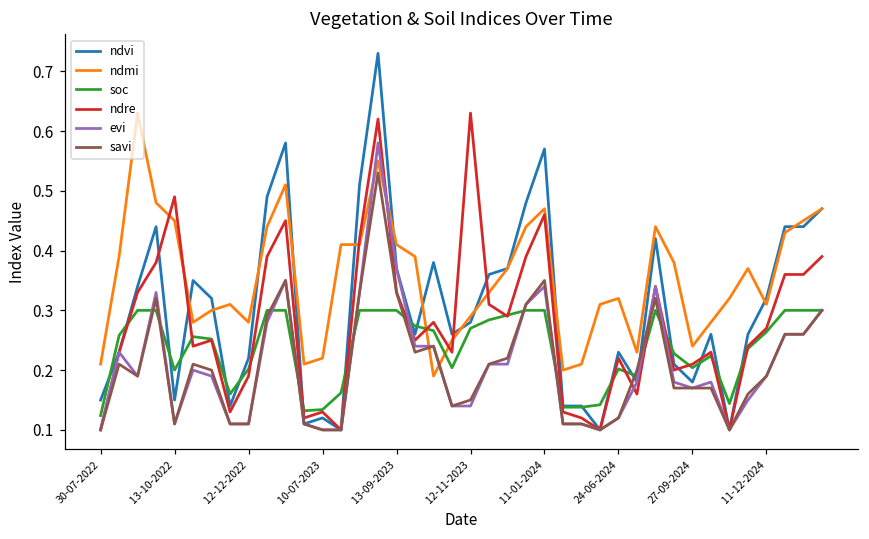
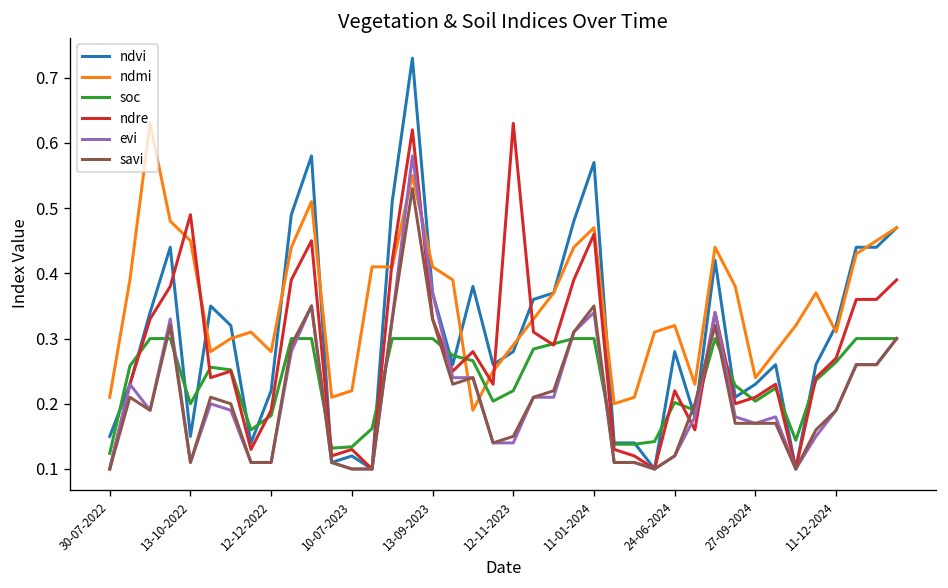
  {
    "ndvi": {
      "30-07-2022": 0.15,
      "13-10-2022": 0.15,
      "12-12-2022": 0.22,
      "10-07-2023": 0.12,
      "12-11-2023": 0.28,
      "11-01-2024": 0.57,
-     "24-06-2024": 0.23,
-     "27-09-2024": 0.18,
+     "24-06-2024": 0.28,
+     "27-09-2024": 0.23,
      "11-12-2024": 0.32
    },
    "ndmi": {
      "30-07-2022": 0.21,
      "13-10-2022": 0.45,
      "12-12-2022": 0.28,
      "10-07-2023": 0.22,
      "13-09-2023": 0.41,
      "12-11-2023": 0.29,
      "11-01-2024": 0.47,
      "24-06-2024": 0.32,
      "27-09-2024": 0.24,
      "11-12-2024": 0.31
    },
    "soc": {
      "30-07-2022": 0.12,
      "13-10-2022": 0.20,
-     "12-12-2022": 0.20,
+     "12-12-2022": 0.18,
      "13-09-2023": 0.30,
-     "12-11-2023": 0.27,
+     "12-11-2023": 0.22,
      "11-01-2024": 0.30,
      "24-06-2024": 0.20,
      "27-09-2024": 0.20,
      "11-12-2024": 0.26
    },
    "ndre": {
      "13-10-2022": 0.49,
      "12-12-2022": 0.19,
      "12-11-2023": 0.63,
      "11-01-2024": 0.46,
      "24-06-2024": 0.22,
      "27-09-2024": 0.21,
      "11-12-2024": 0.27
    },
    "evi": {
      "12-11-2023": 0.14,
      "11-01-2024": 0.34
    },
    "savi": {
      "12-11-2023": 0.15,
      "11-01-2024": 0.35
    }
  }
